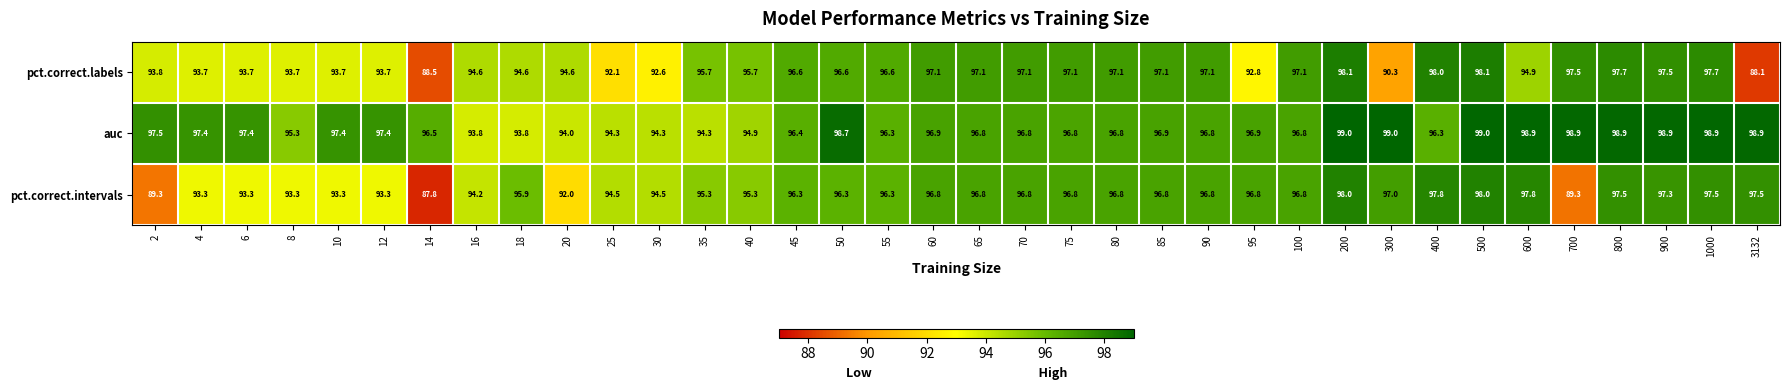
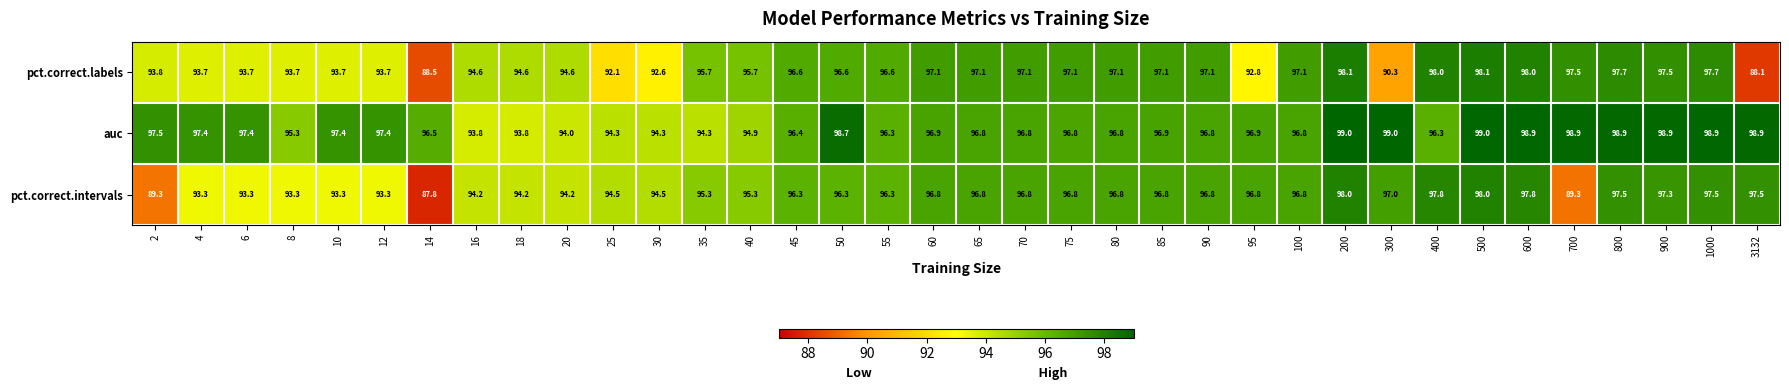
  {
    "pct.correct.labels": {
      "2": 93.8,
      "4": 93.7,
      "6": 93.7,
      "8": 93.7,
      "10": 93.7,
      "12": 93.7,
      "14": 88.5,
      "16": 94.6,
      "18": 94.6,
      "20": 94.6,
      "25": 92.1,
      "30": 92.6,
      "35": 95.7,
      "40": 95.7,
      "45": 96.6,
      "50": 96.6,
      "55": 96.6,
      "60": 97.1,
      "65": 97.1,
      "70": 97.1,
      "75": 97.1,
      "80": 97.1,
      "85": 97.1,
      "90": 97.1,
      "95": 92.8,
      "100": 97.1,
      "200": 98.1,
      "300": 90.3,
      "400": 98.0,
      "500": 98.1,
-     "600": 94.9,
+     "600": 98.0,
      "700": 97.5,
      "800": 97.7,
      "900": 97.5,
      "1000": 97.7,
      "3132": 88.1
    },
    "auc": {
      "2": 97.5,
      "4": 97.4,
      "6": 97.4,
      "8": 95.3,
      "10": 97.4,
      "12": 97.4,
      "14": 96.5,
      "16": 93.8,
      "18": 93.8,
      "20": 94.0,
      "25": 94.3,
      "30": 94.3,
      "35": 94.3,
      "40": 94.9,
      "45": 96.4,
      "50": 98.7,
      "55": 96.3,
      "60": 96.9,
      "65": 96.8,
      "70": 96.8,
      "75": 96.8,
      "80": 96.8,
      "85": 96.9,
      "90": 96.8,
      "95": 96.9,
      "100": 96.8,
      "200": 99.0,
      "300": 99.0,
      "400": 96.3,
      "500": 99.0,
      "600": 98.9,
      "700": 98.9,
      "800": 98.9,
      "900": 98.9,
      "1000": 98.9,
      "3132": 98.9
    },
    "pct.correct.intervals": {
      "2": 89.3,
      "4": 93.3,
      "6": 93.3,
      "8": 93.3,
      "10": 93.3,
      "12": 93.3,
      "14": 87.8,
      "16": 94.2,
-     "18": 95.9,
-     "20": 92.0,
+     "18": 94.2,
+     "20": 94.2,
      "25": 94.5,
      "30": 94.5,
      "35": 95.3,
      "40": 95.3,
      "45": 96.3,
      "50": 96.3,
      "55": 96.3,
      "60": 96.8,
      "65": 96.8,
      "70": 96.8,
      "75": 96.8,
      "80": 96.8,
      "85": 96.8,
      "90": 96.8,
      "95": 96.8,
      "100": 96.8,
      "200": 98.0,
      "300": 97.0,
      "400": 97.8,
      "500": 98.0,
      "600": 97.8,
      "700": 89.3,
      "800": 97.5,
      "900": 97.3,
      "1000": 97.5,
      "3132": 97.5
    }
  }
